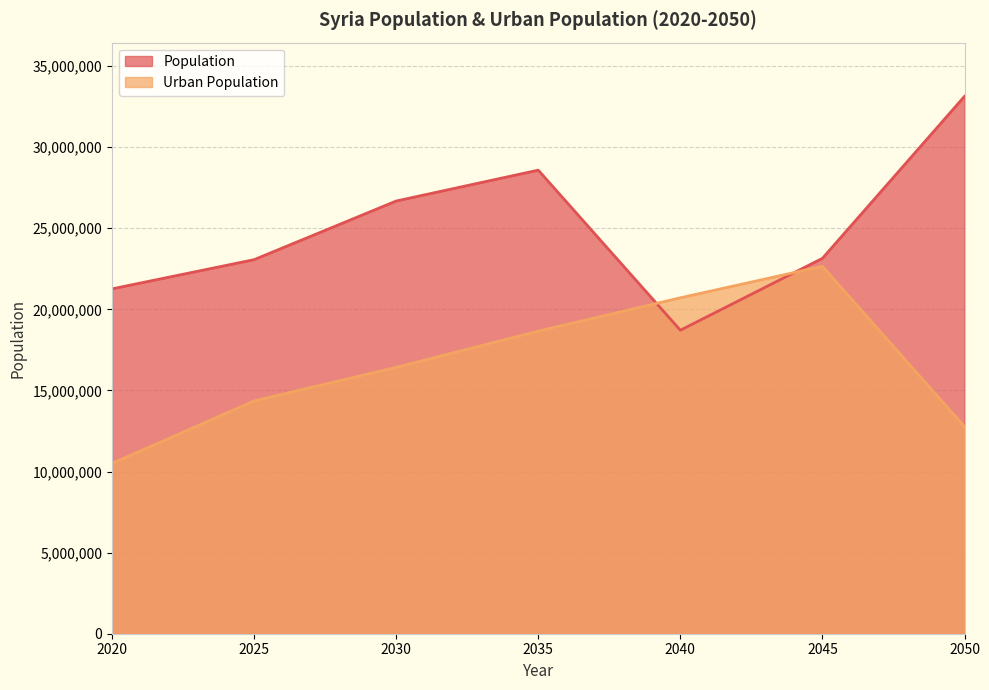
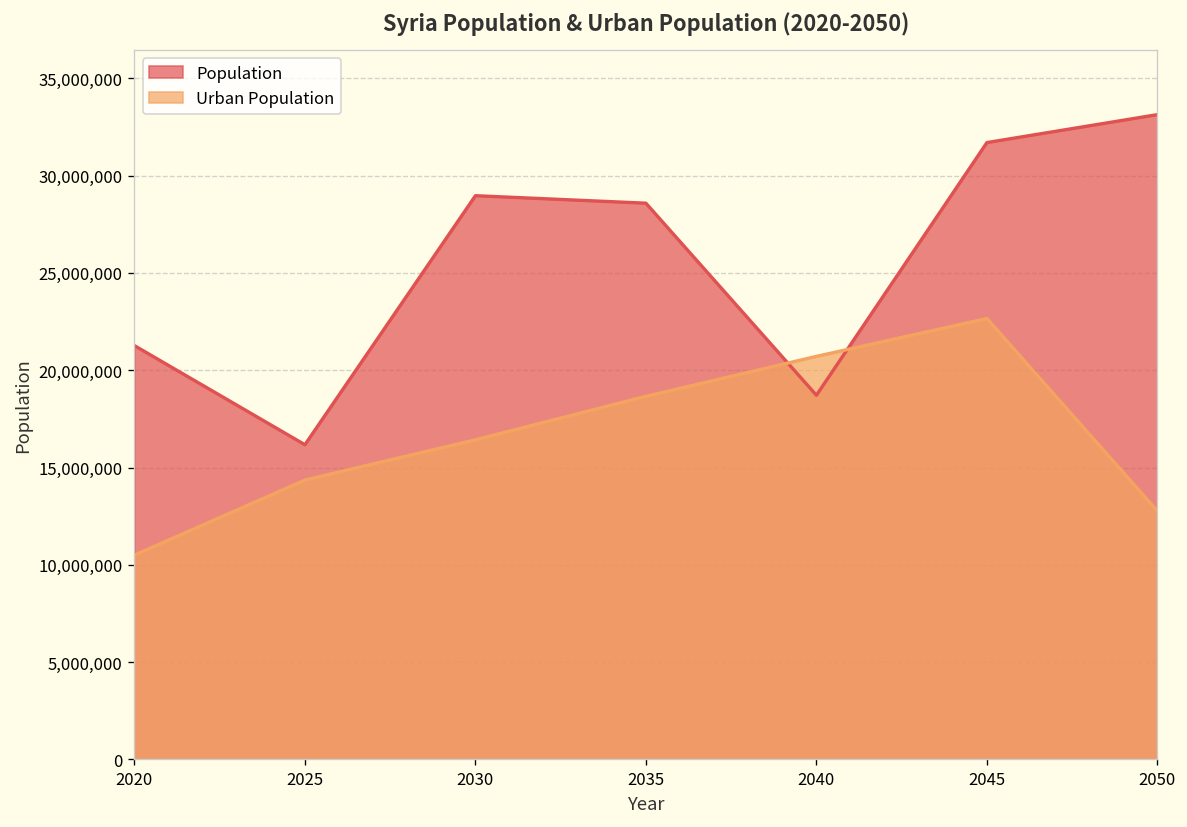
  {
    "Population": {
      "2020": "21,300,000",
-     "2025": "23,100,000",
-     "2030": "26,700,000",
+     "2025": "16,200,000",
+     "2030": "29,000,000",
      "2035": "28,600,000",
      "2040": "18,700,000",
-     "2045": "23,100,000",
+     "2045": "31,700,000",
      "2050": "33,100,000"
    },
    "Urban Population": {
      "2020": "10,500,000",
      "2025": "14,400,000",
      "2030": "16,400,000",
      "2035": "18,700,000",
      "2040": "20,700,000",
      "2045": "22,700,000",
      "2050": "12,800,000"
    }
  }
